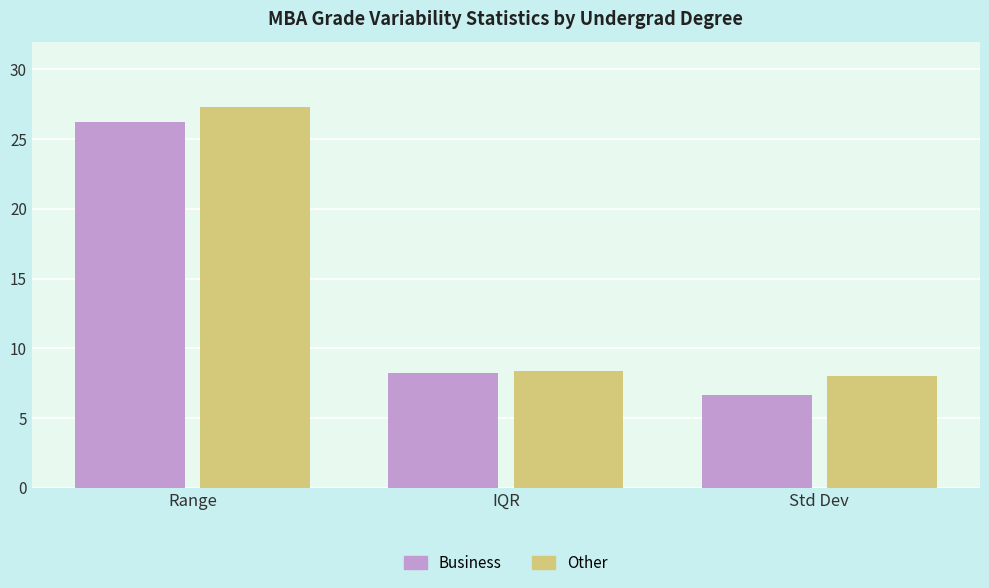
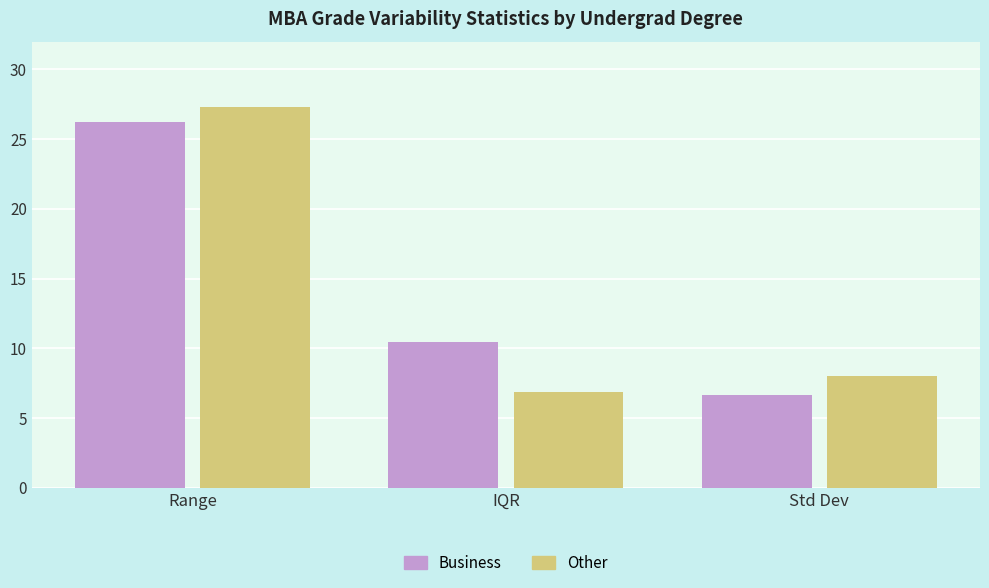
  {
    "Business": {
      "Range": 26.2,
-     "IQR": 8.2,
+     "IQR": 10.4,
      "Std Dev": 6.6
    },
    "Other": {
      "Range": 27.3,
-     "IQR": 8.4,
+     "IQR": 6.9,
      "Std Dev": 8.0
    }
  }
